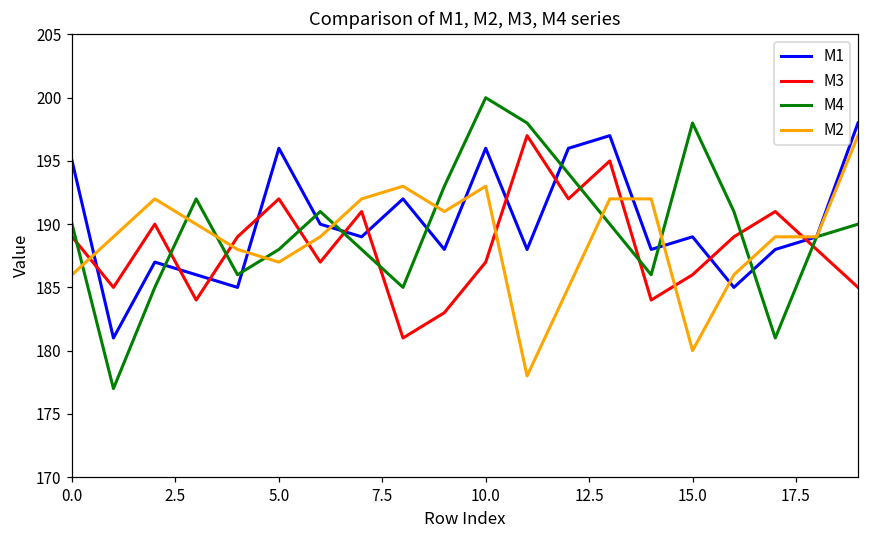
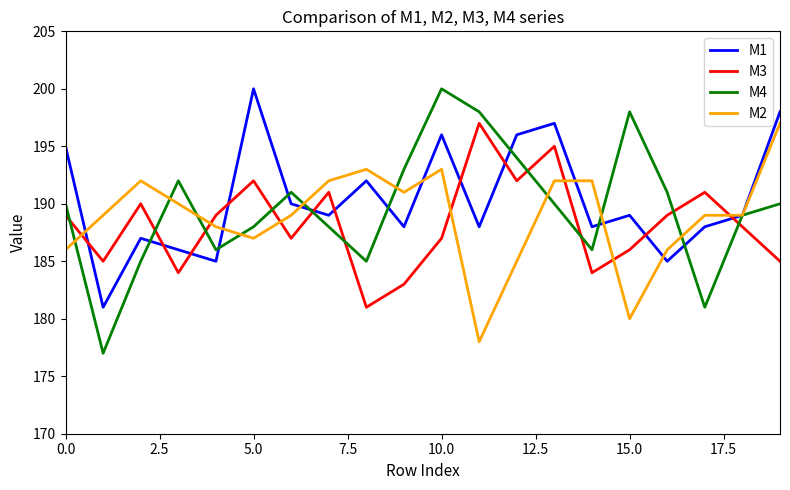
  {
    "M1": {
      "0.0": 195,
-     "5.0": 196,
+     "5.0": 200,
      "10.0": 196,
      "15.0": 189
    },
    "M3": {
      "0.0": 189,
      "5.0": 192,
      "10.0": 187,
      "15.0": 186
    },
    "M4": {
      "0.0": 190,
      "5.0": 188,
      "10.0": 200,
      "15.0": 198
    },
    "M2": {
      "0.0": 186,
      "5.0": 187,
      "10.0": 193,
      "15.0": 180
    }
  }
